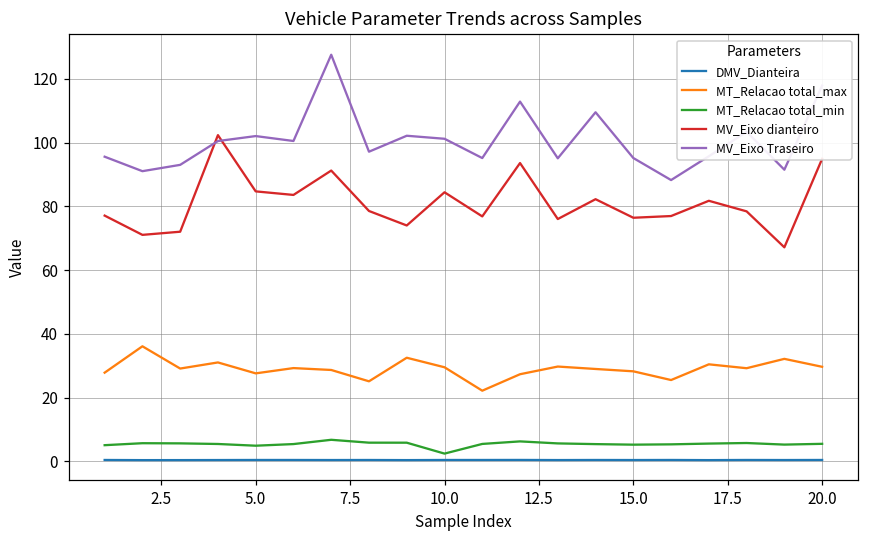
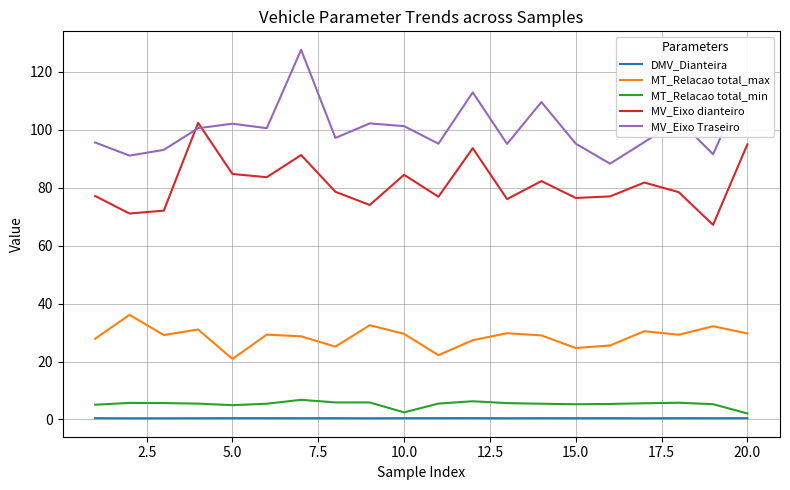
  {
    "DMV_Dianteira": {
      "5.0": 0,
      "10.0": 0,
      "15.0": 0,
      "20.0": 0
    },
    "MT_Relacao total_max": {
-     "5.0": 28,
+     "5.0": 21,
      "10.0": 30,
-     "15.0": 28,
+     "15.0": 25,
      "20.0": 30
    },
    "MT_Relacao total_min": {
      "5.0": 5,
      "10.0": 2,
      "15.0": 5,
-     "20.0": 6
+     "20.0": 2
    },
    "MV_Eixo dianteiro": {
      "5.0": 85,
      "10.0": 84,
      "15.0": 76,
      "20.0": 95
    },
    "MV_Eixo Traseiro": {
      "5.0": 102,
      "10.0": 101,
      "15.0": 95
    }
  }
